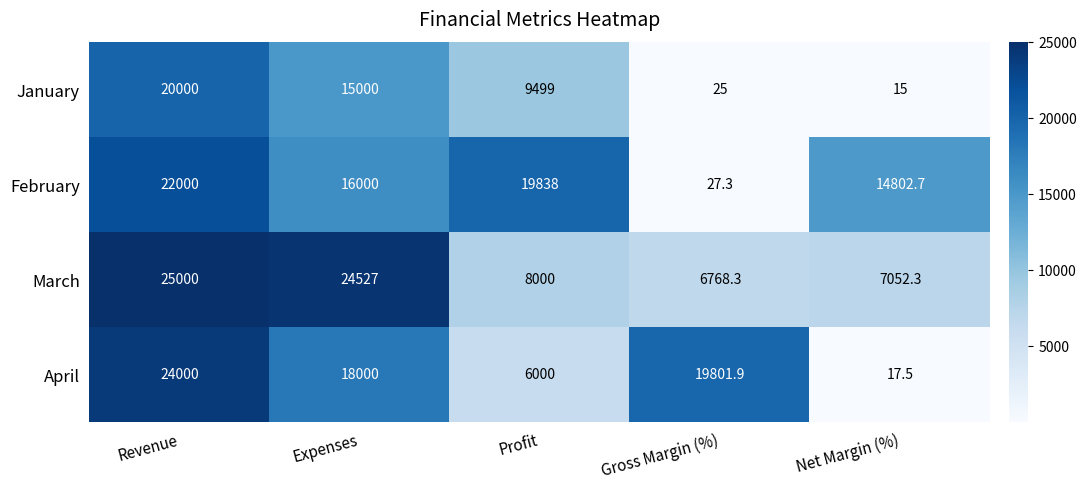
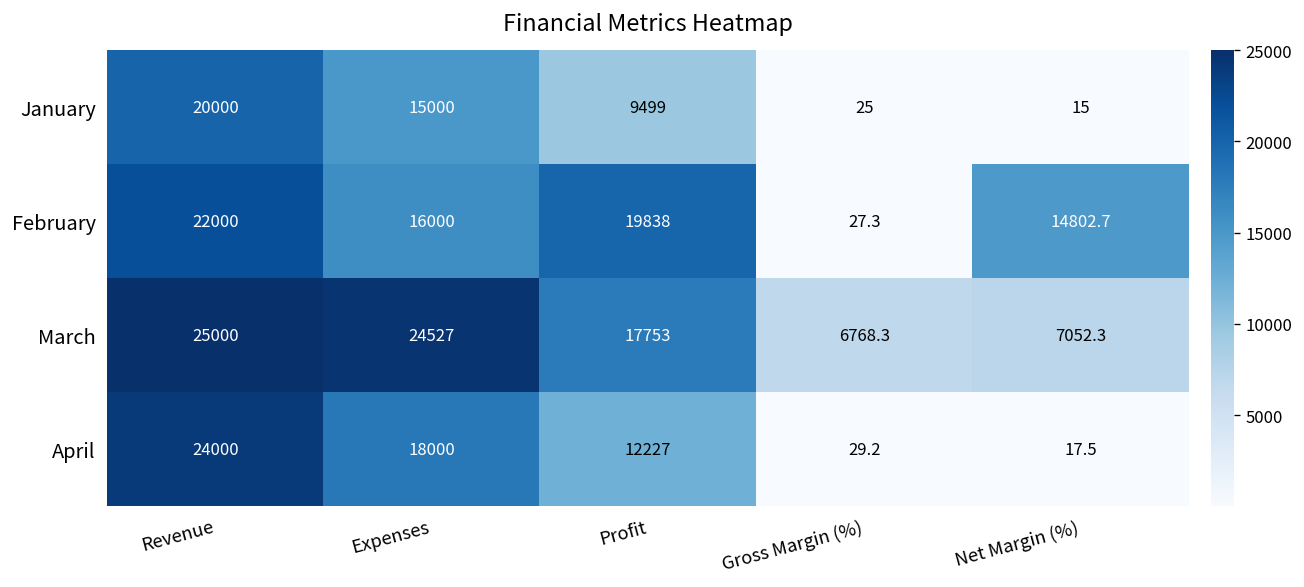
  {
    "January": {
      "Revenue": 20000,
      "Expenses": 15000,
      "Profit": 9499,
      "Gross Margin (%)": 25,
      "Net Margin (%)": 15
    },
    "February": {
      "Revenue": 22000,
      "Expenses": 16000,
      "Profit": 19838,
      "Gross Margin (%)": 27.3,
      "Net Margin (%)": 14802.7
    },
    "March": {
      "Revenue": 25000,
      "Expenses": 24527,
-     "Profit": 8000,
+     "Profit": 17753,
      "Gross Margin (%)": 6768.3,
      "Net Margin (%)": 7052.3
    },
    "April": {
      "Revenue": 24000,
      "Expenses": 18000,
-     "Profit": 6000,
-     "Gross Margin (%)": 19801.9,
+     "Profit": 12227,
+     "Gross Margin (%)": 29.2,
      "Net Margin (%)": 17.5
    }
  }
